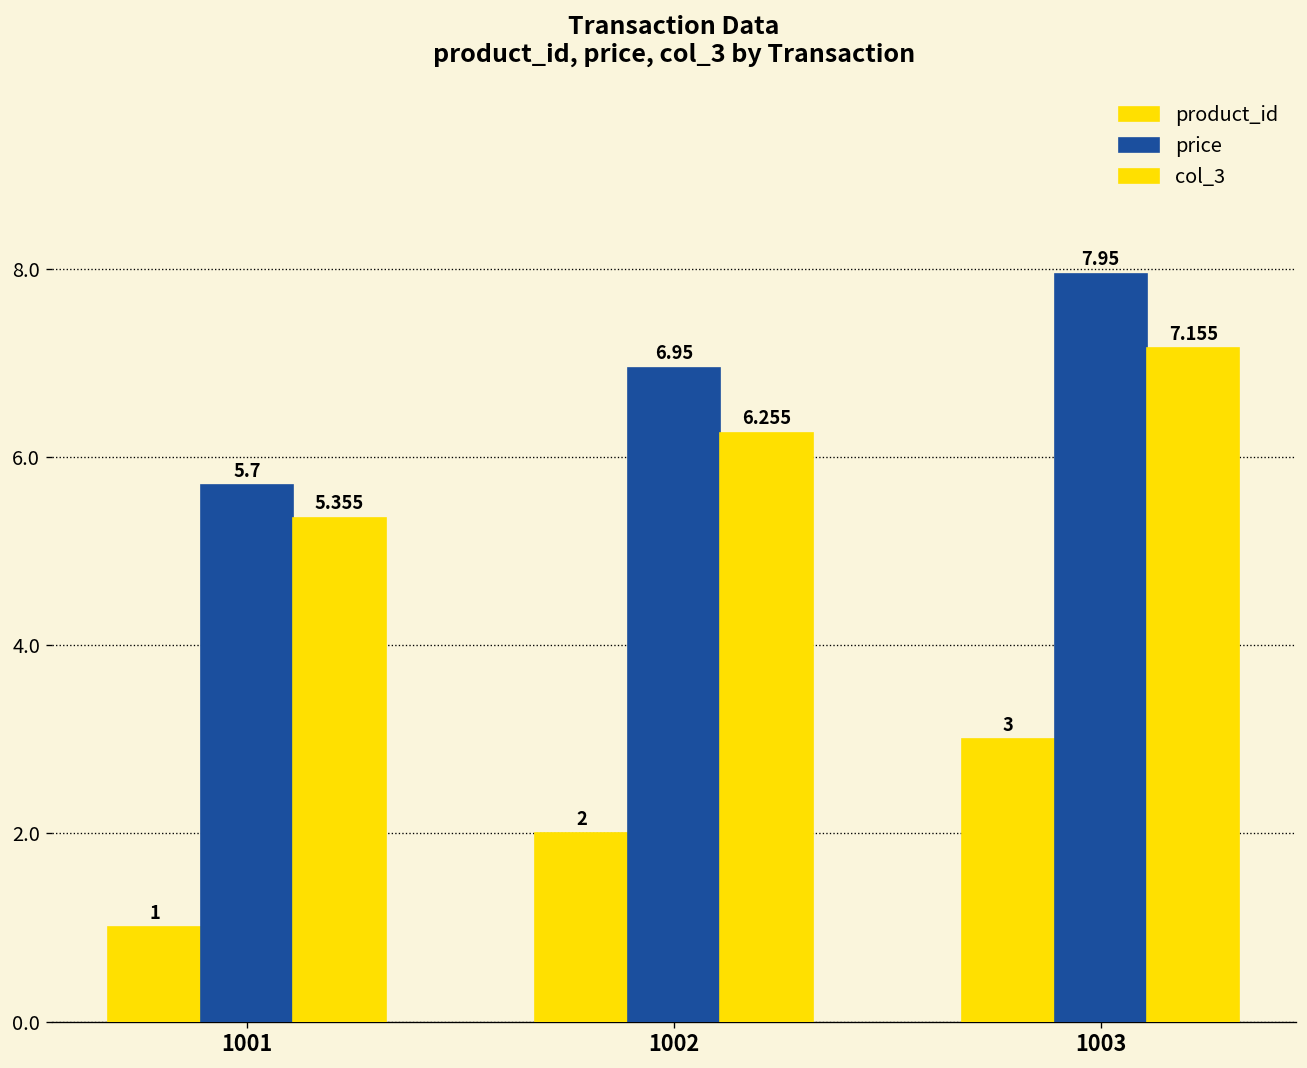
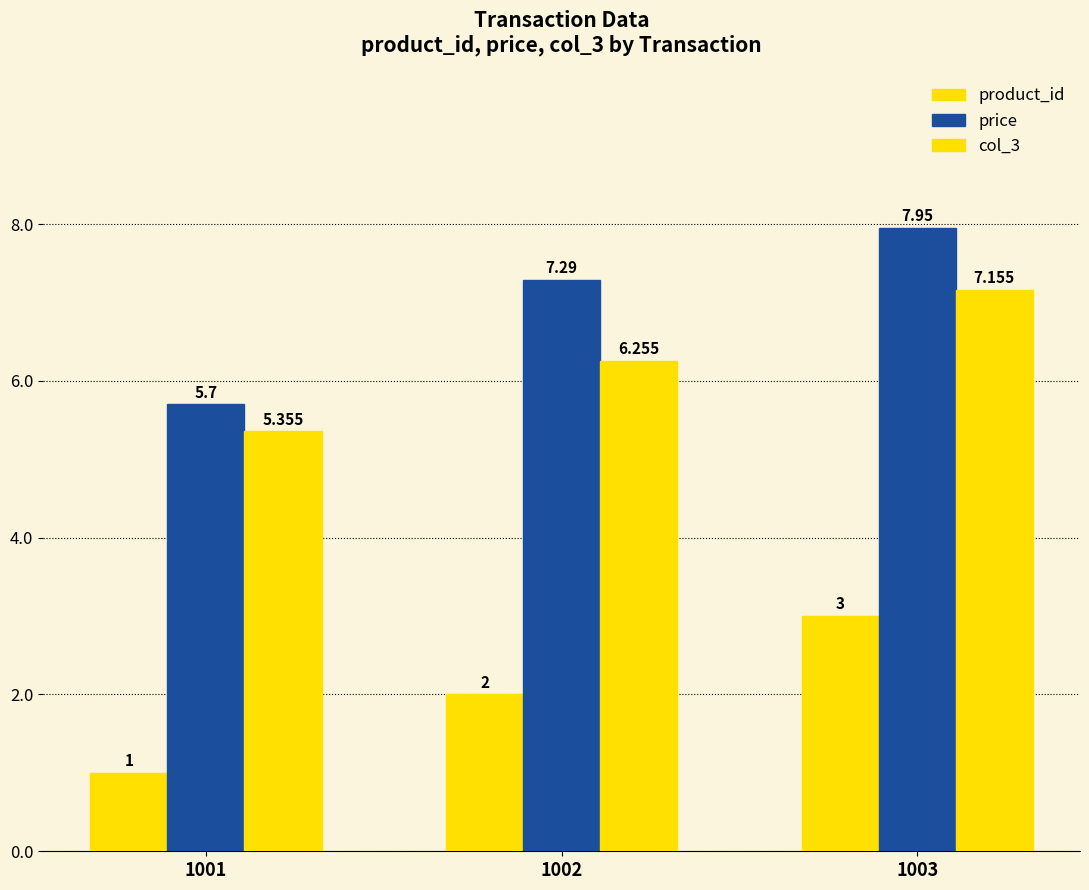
  {
    "price": {
      "1001": 5.7,
-     "1002": 6.95,
+     "1002": 7.29,
      "1003": 7.95
    }
  }
